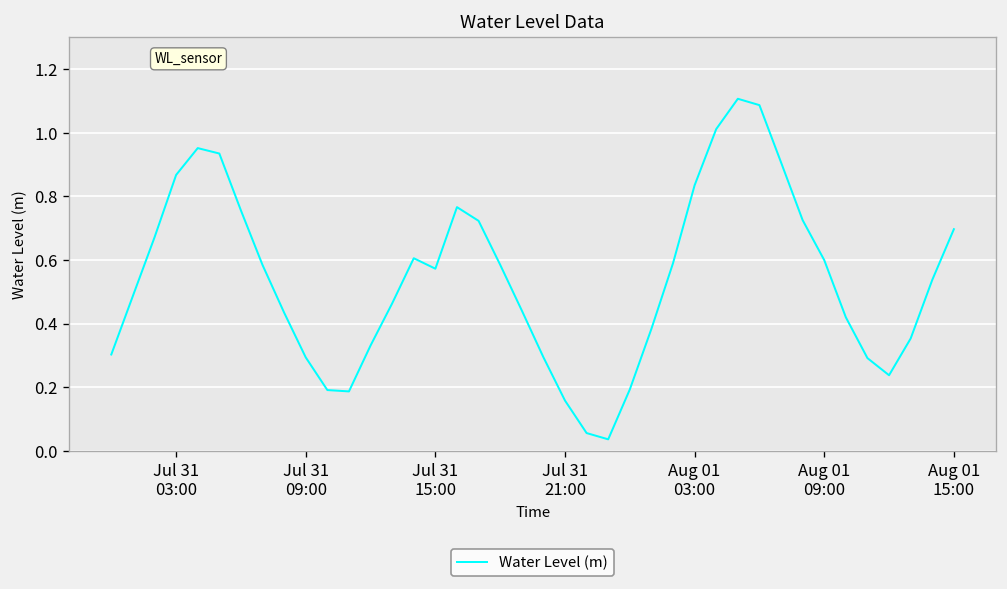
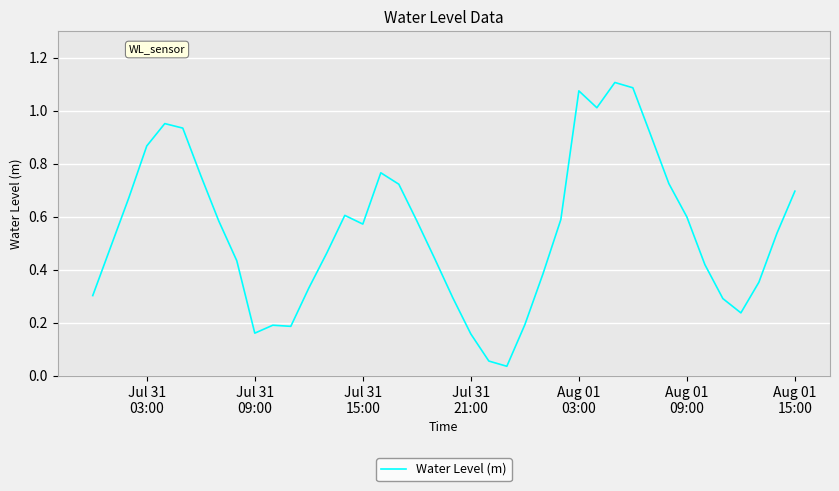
  {
    "Jul 31 03:00": 0.87,
-   "Jul 31 09:00": 0.29,
+   "Jul 31 09:00": 0.16,
    "Jul 31 15:00": 0.57,
    "Jul 31 21:00": 0.16,
-   "Aug 01 03:00": 0.84,
+   "Aug 01 03:00": 1.08,
    "Aug 01 09:00": 0.60,
    "Aug 01 15:00": 0.70
  }
